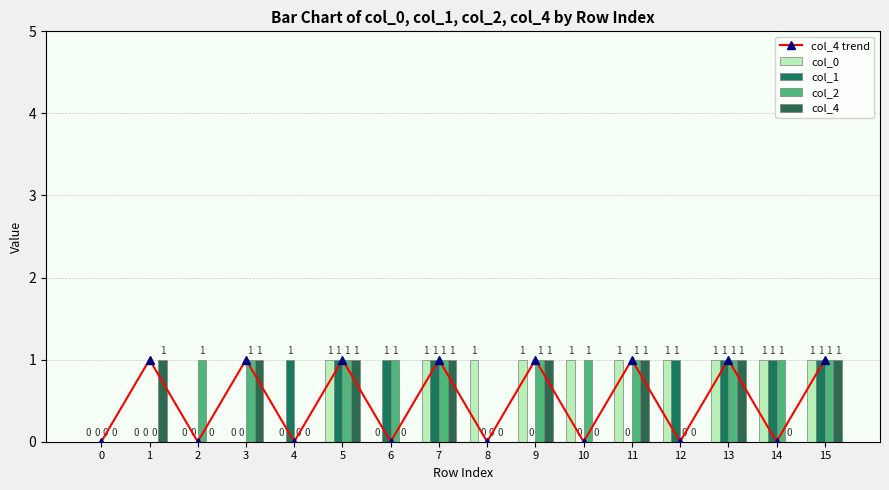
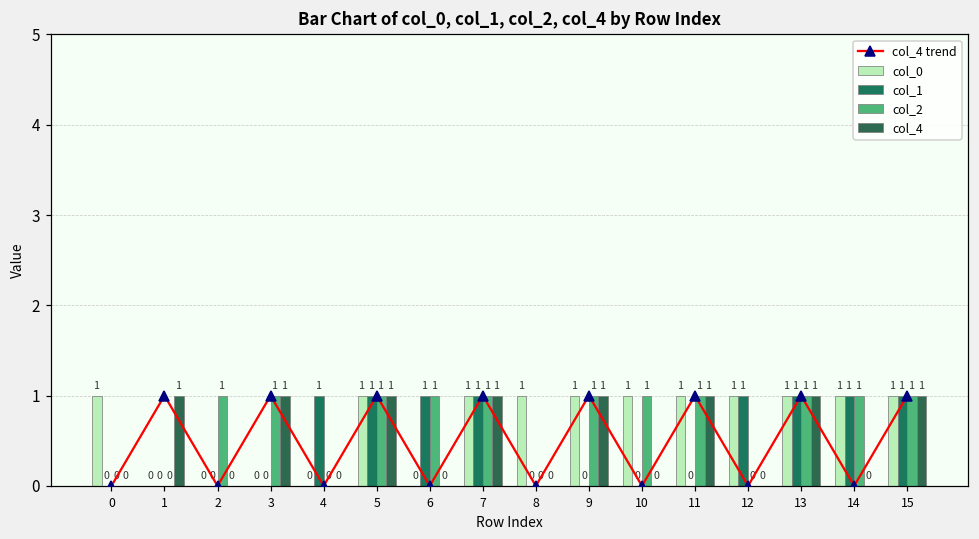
  {
    "col_0": {
-     "0": 0,
+     "0": 1,
      "1": 0,
      "2": 0,
      "3": 0,
      "4": 0,
      "5": 1,
      "6": 0,
      "7": 1,
      "8": 1,
      "9": 1,
      "10": 1,
      "11": 1,
      "12": 1,
      "13": 1,
      "14": 1,
      "15": 1
    },
    "col_4 trend": {
      "0": 0,
      "2": 0,
      "3": 1,
      "4": 0,
      "5": 1,
      "7": 1,
      "8": 0,
      "9": 1,
      "10": 0,
      "11": 1,
      "12": 0,
      "13": 1,
      "15": 1
    },
    "col_2": {
      "0": 0,
      "1": 0,
      "2": 1,
      "3": 1,
      "4": 0,
      "5": 1,
      "6": 1,
      "7": 1,
      "8": 0,
      "9": 1,
      "10": 1,
      "11": 1,
      "12": 0,
      "13": 1,
      "14": 1,
      "15": 1
    }
  }
